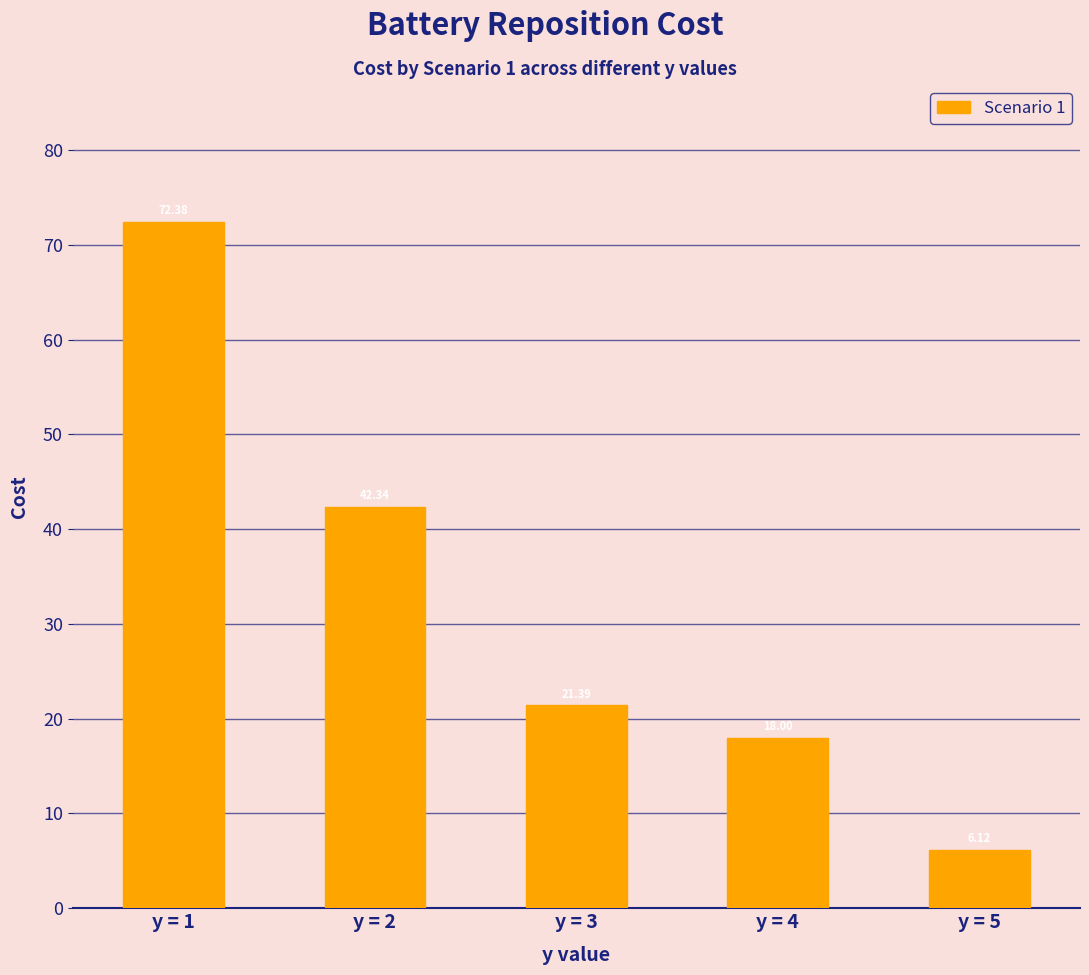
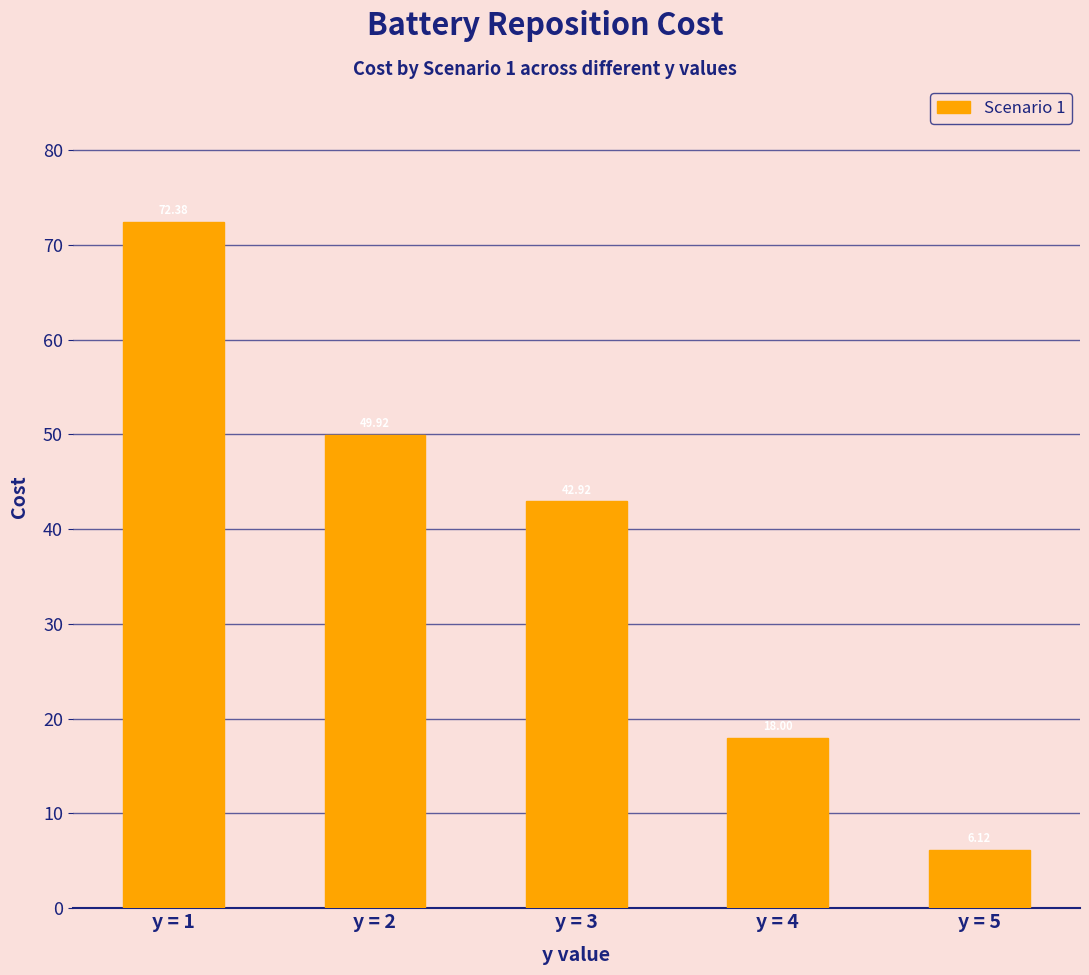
  {
    "y = 1": 72,
-   "y = 2": 42,
-   "y = 3": 21,
+   "y = 2": 50,
+   "y = 3": 43,
    "y = 4": 18,
    "y = 5": 6
  }
